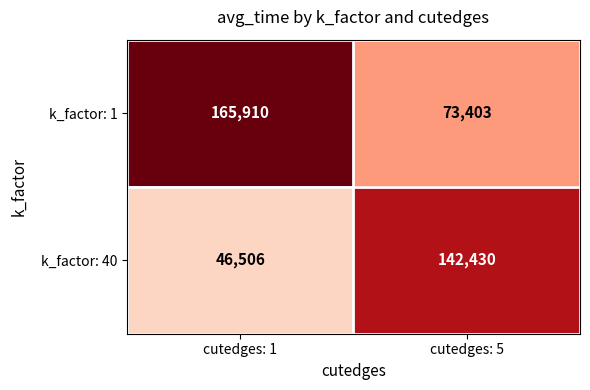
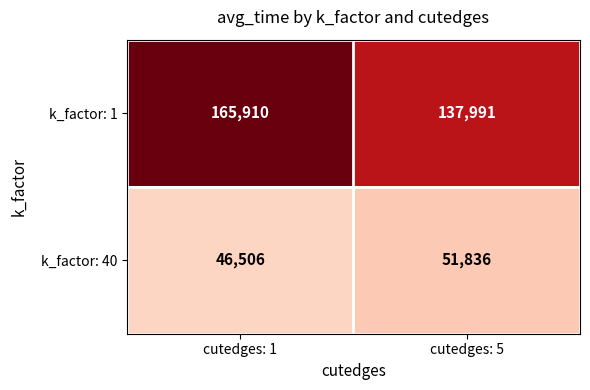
  {
    "k_factor: 1": {
      "cutedges: 1": "165,910",
-     "cutedges: 5": "73,403"
+     "cutedges: 5": "137,991"
    },
    "k_factor: 40": {
      "cutedges: 1": "46,506",
-     "cutedges: 5": "142,430"
+     "cutedges: 5": "51,836"
    }
  }
